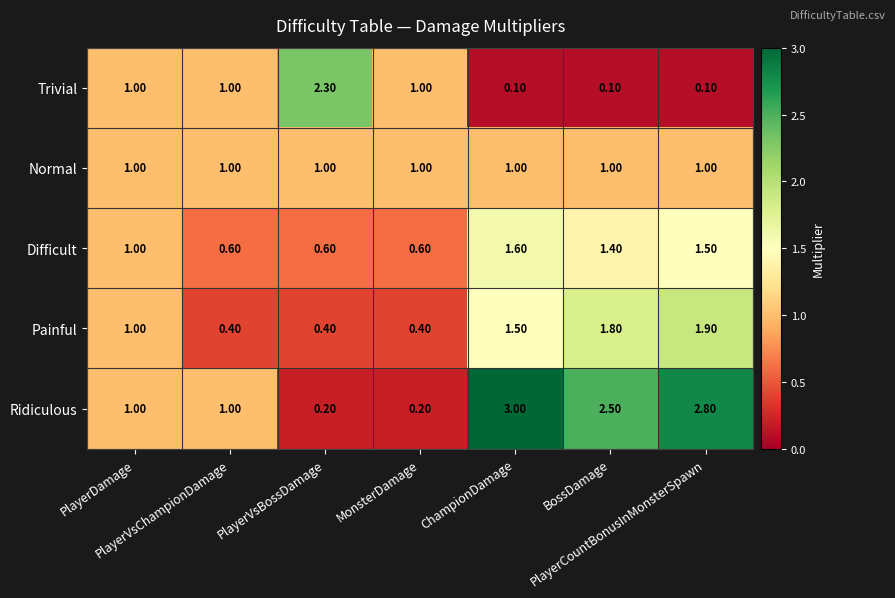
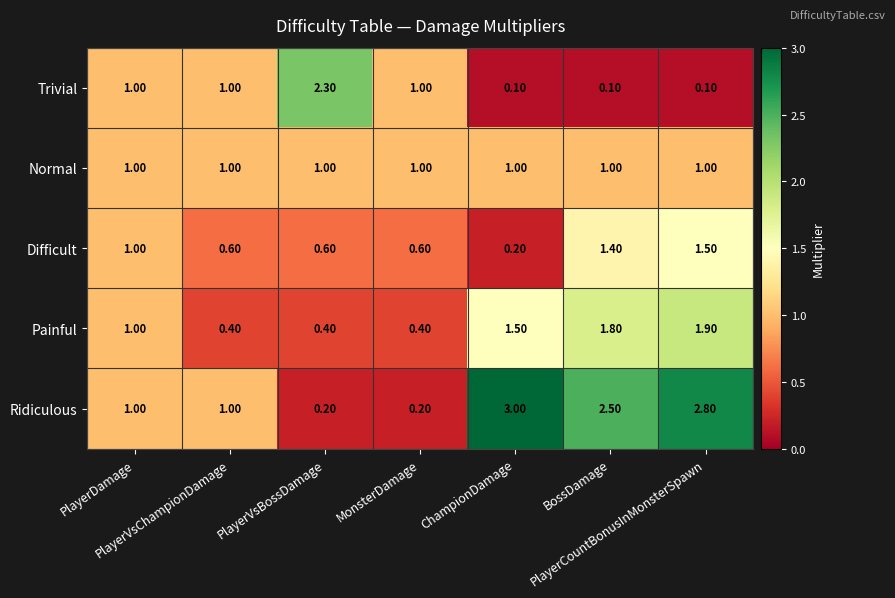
  {
    "Trivial": {
      "PlayerDamage": 1.00,
      "PlayerVsChampionDamage": 1.00,
      "PlayerVsBossDamage": 2.30,
      "MonsterDamage": 1.00,
      "ChampionDamage": 0.10,
      "BossDamage": 0.10,
      "PlayerCountBonusInMonsterSpawn": 0.10
    },
    "Normal": {
      "PlayerDamage": 1.00,
      "PlayerVsChampionDamage": 1.00,
      "PlayerVsBossDamage": 1.00,
      "MonsterDamage": 1.00,
      "ChampionDamage": 1.00,
      "BossDamage": 1.00,
      "PlayerCountBonusInMonsterSpawn": 1.00
    },
    "Difficult": {
      "PlayerDamage": 1.00,
      "PlayerVsChampionDamage": 0.60,
      "PlayerVsBossDamage": 0.60,
      "MonsterDamage": 0.60,
-     "ChampionDamage": 1.60,
+     "ChampionDamage": 0.20,
      "BossDamage": 1.40,
      "PlayerCountBonusInMonsterSpawn": 1.50
    },
    "Painful": {
      "PlayerDamage": 1.00,
      "PlayerVsChampionDamage": 0.40,
      "PlayerVsBossDamage": 0.40,
      "MonsterDamage": 0.40,
      "ChampionDamage": 1.50,
      "BossDamage": 1.80,
      "PlayerCountBonusInMonsterSpawn": 1.90
    },
    "Ridiculous": {
      "PlayerDamage": 1.00,
      "PlayerVsChampionDamage": 1.00,
      "PlayerVsBossDamage": 0.20,
      "MonsterDamage": 0.20,
      "ChampionDamage": 3.00,
      "BossDamage": 2.50,
      "PlayerCountBonusInMonsterSpawn": 2.80
    }
  }
